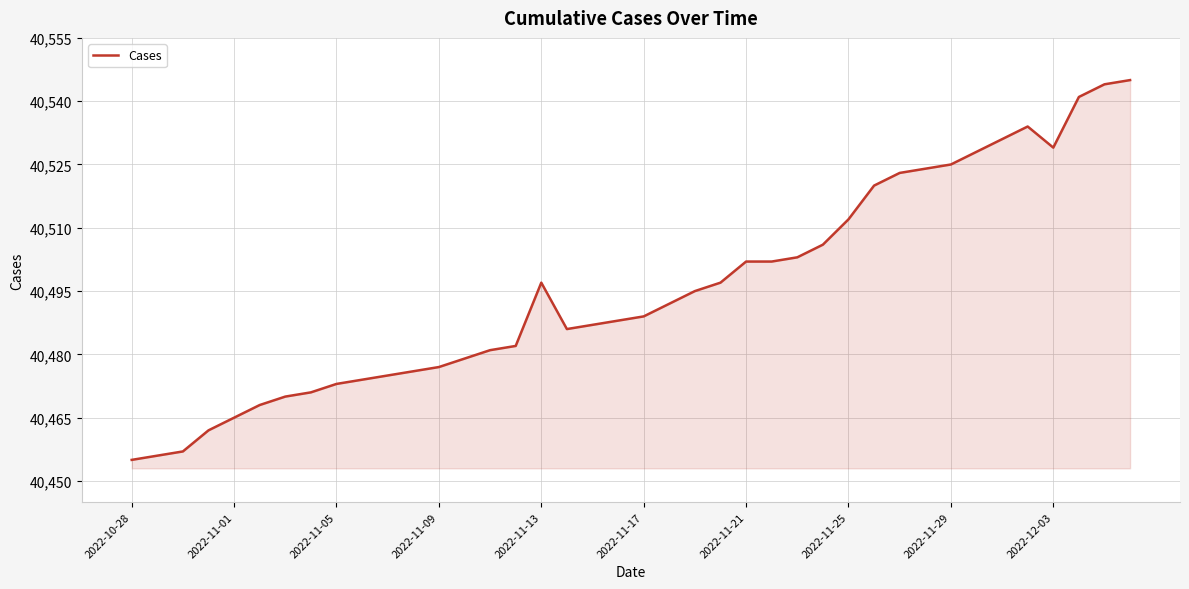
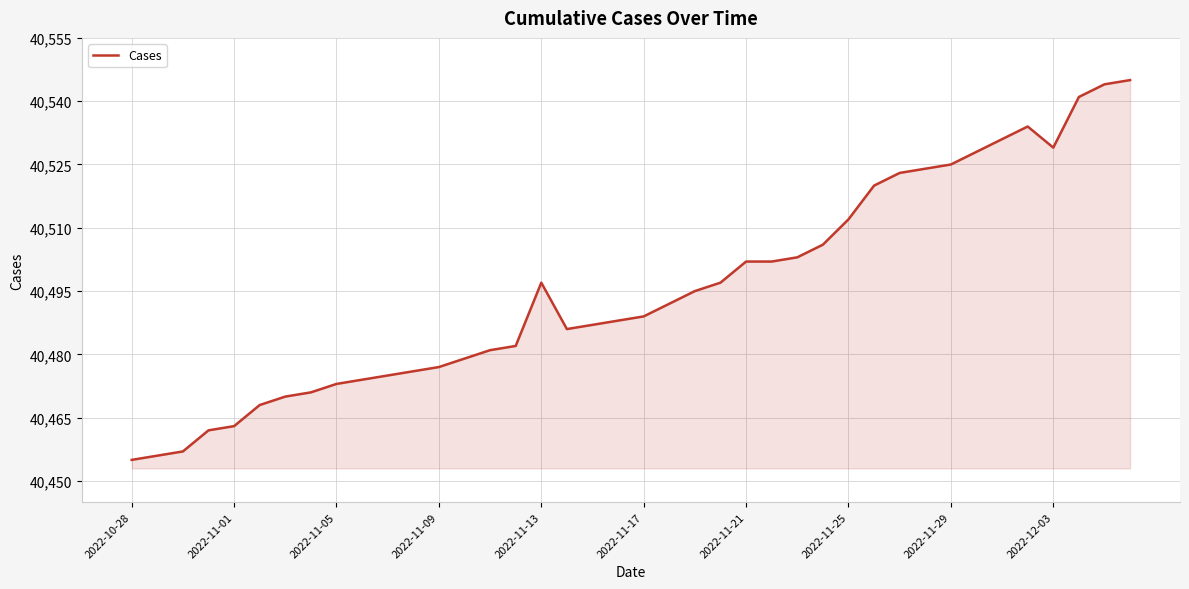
  {
    "2022-10-28": "40,455",
-   "2022-11-01": "40,465",
+   "2022-11-01": "40,463",
    "2022-11-05": "40,473",
    "2022-11-09": "40,477",
    "2022-11-13": "40,497",
    "2022-11-17": "40,489",
    "2022-11-21": "40,502",
    "2022-11-25": "40,512",
    "2022-11-29": "40,525",
    "2022-12-03": "40,529"
  }
